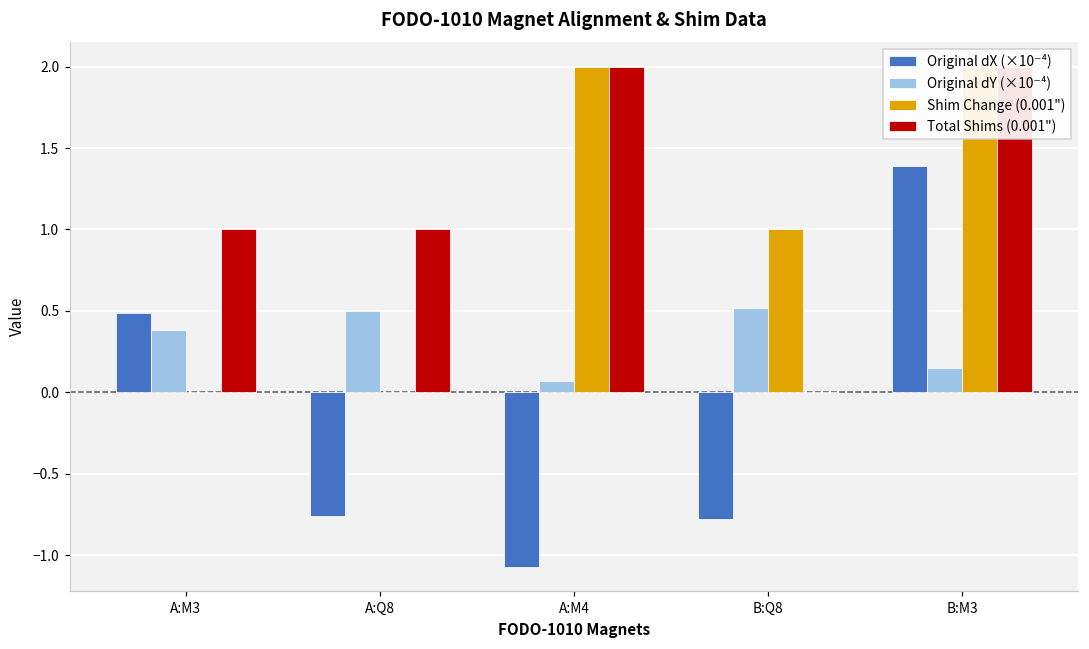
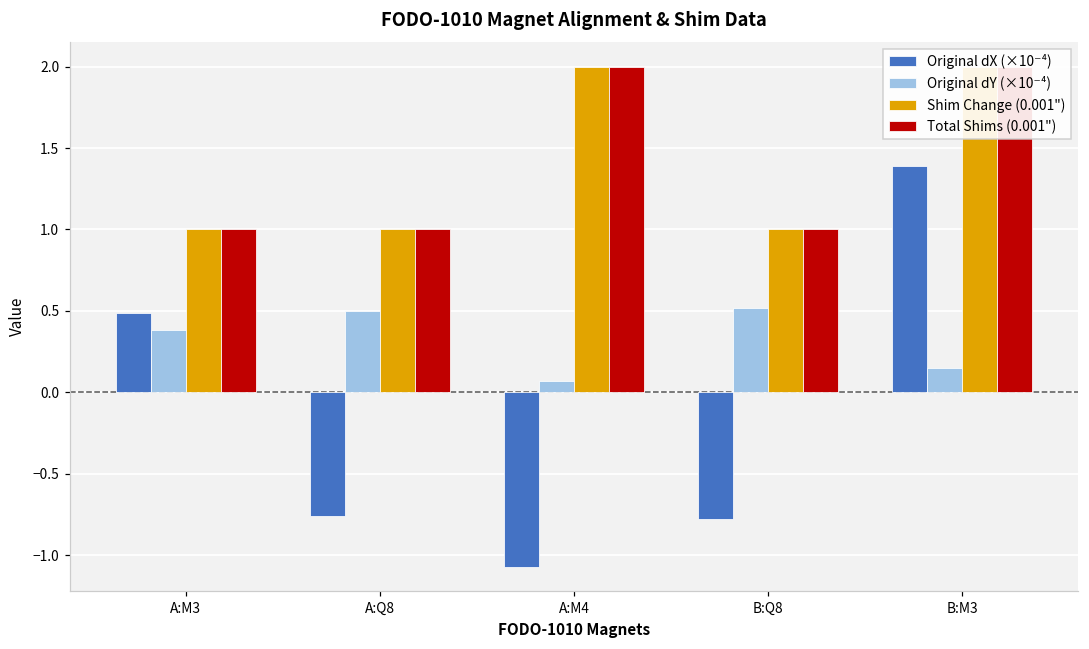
  {
    "Original dX (×10⁻⁴)": {
      "A:M3": 0.49,
      "A:Q8": -0.76,
      "A:M4": -1.07,
      "B:Q8": -0.78,
      "B:M3": 1.39
    },
    "Original dY (×10⁻⁴)": {
      "A:M3": 0.38,
      "A:Q8": 0.50,
      "A:M4": 0.07,
      "B:Q8": 0.52,
      "B:M3": 0.15
    },
    "Shim Change (0.001\")": {
-     "A:M3": 0,
-     "A:Q8": 0,
+     "A:M3": 1,
+     "A:Q8": 1,
      "A:M4": 2,
      "B:Q8": 1
    },
    "Total Shims (0.001\")": {
      "A:M3": 1,
      "A:Q8": 1,
      "A:M4": 2,
-     "B:Q8": 0
+     "B:Q8": 1
    }
  }
